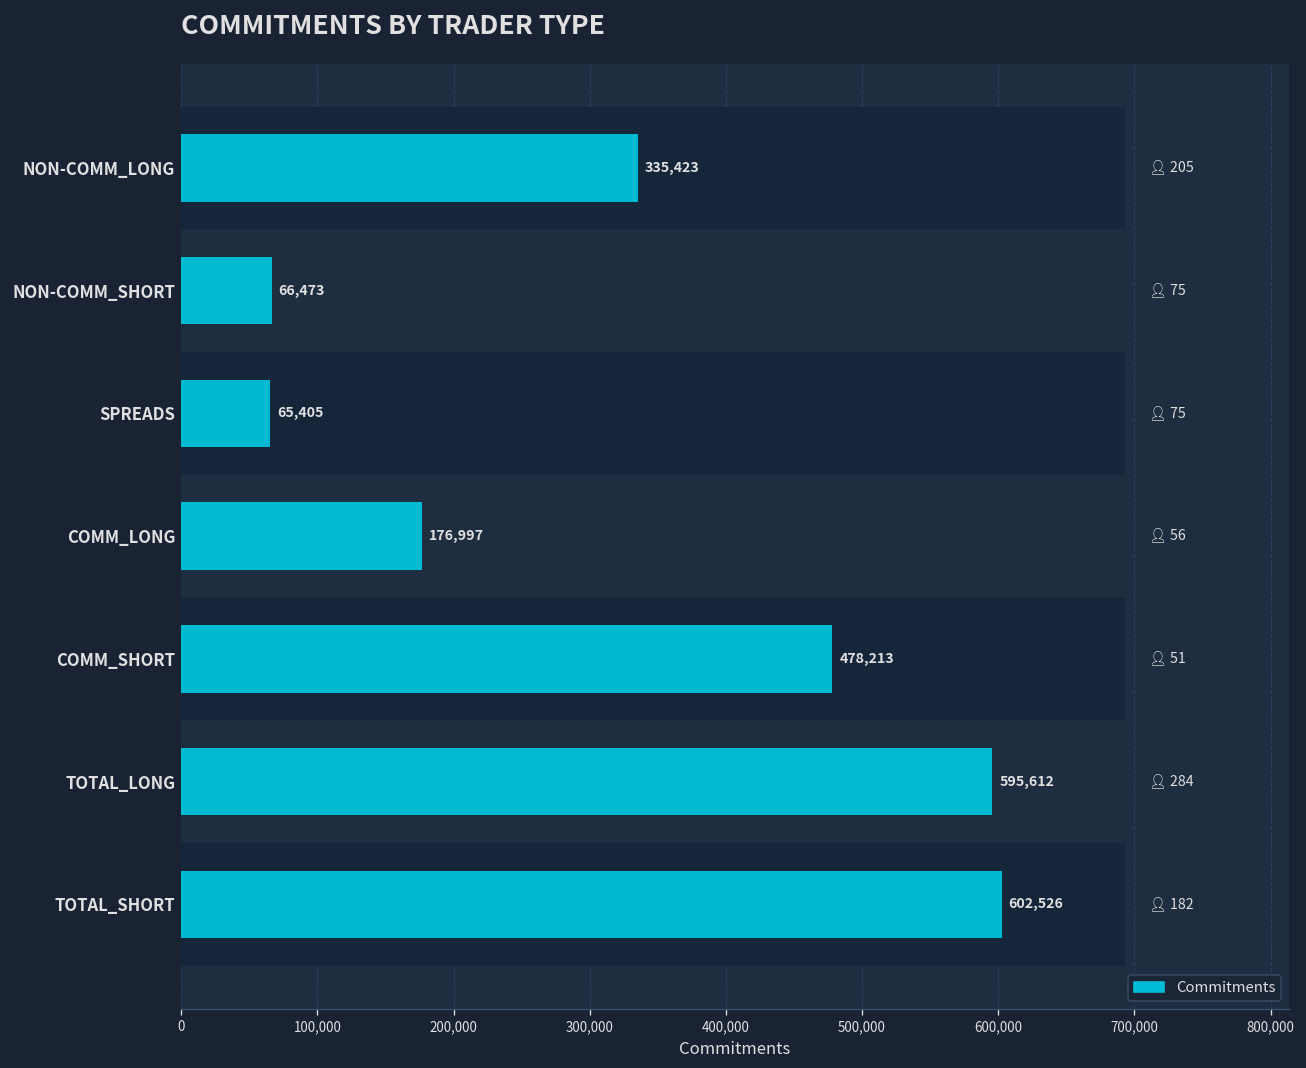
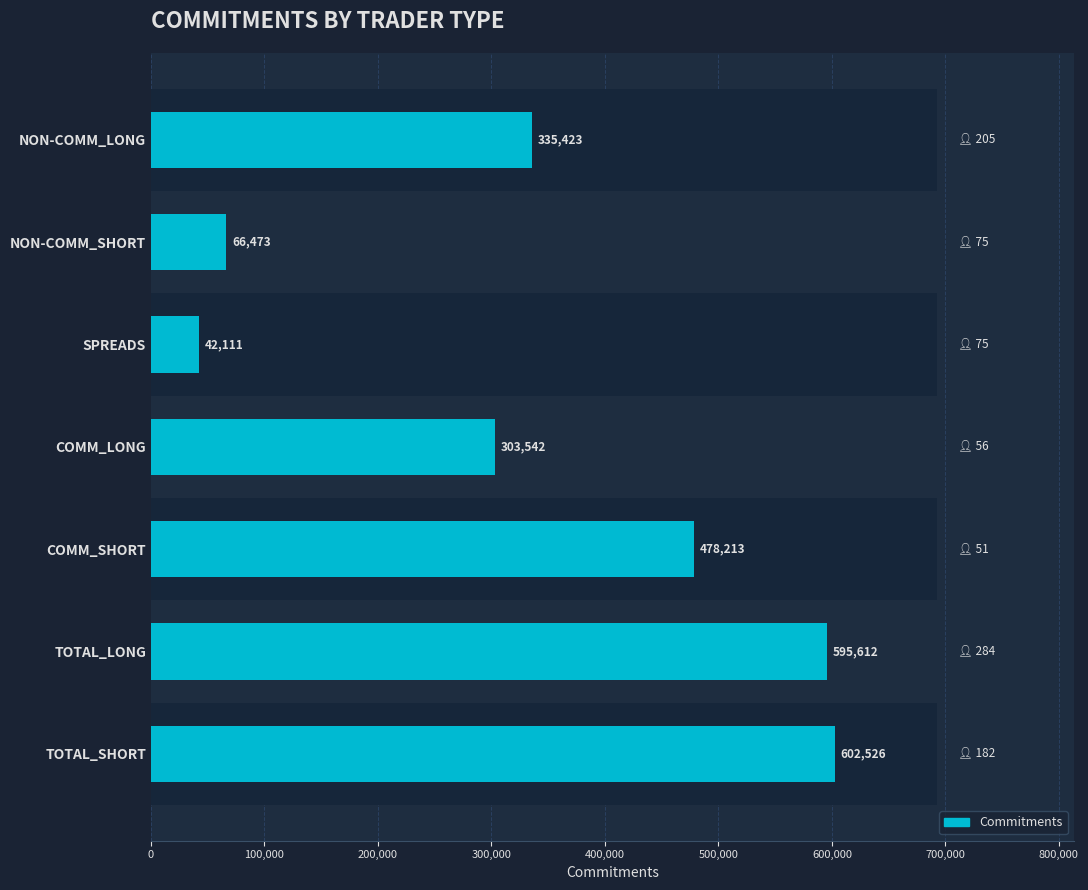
  {
    "Commitments": {
-     "SPREADS": "65,405",
-     "COMM_LONG": "176,997"
+     "SPREADS": "42,111",
+     "COMM_LONG": "303,542"
    }
  }
